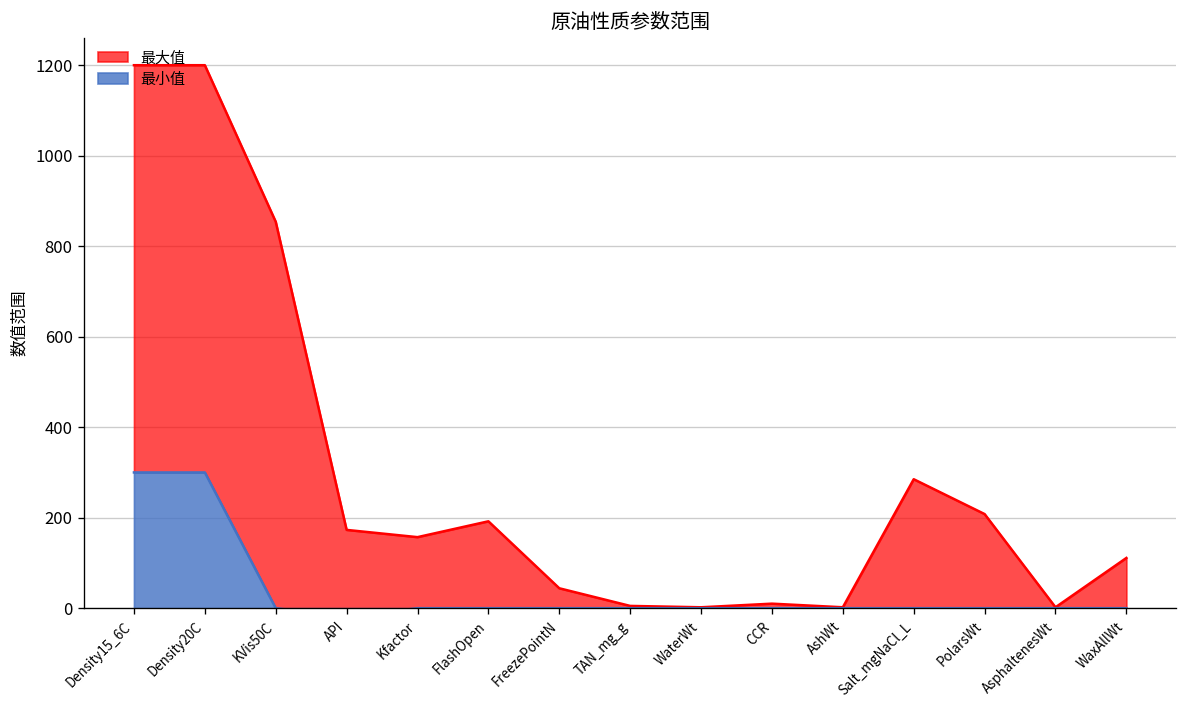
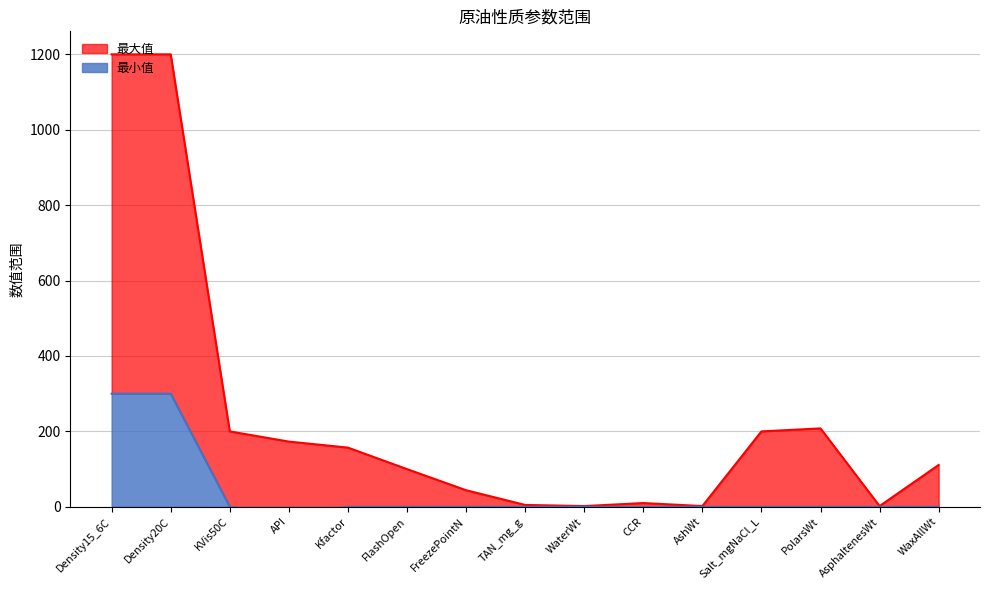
  {
    "最大值": {
      "Density15_6C": 1200,
      "Density20C": 1200,
-     "KVis50C": 850,
+     "KVis50C": 200,
      "API": 170,
      "Kfactor": 160,
-     "FlashOpen": 190,
+     "FlashOpen": 100,
      "FreezePointN": 40,
      "CCR": 10,
-     "Salt_mgNaCl_L": 290,
+     "Salt_mgNaCl_L": 200,
      "PolarsWt": 210,
      "WaxAllWt": 110
    }
  }
